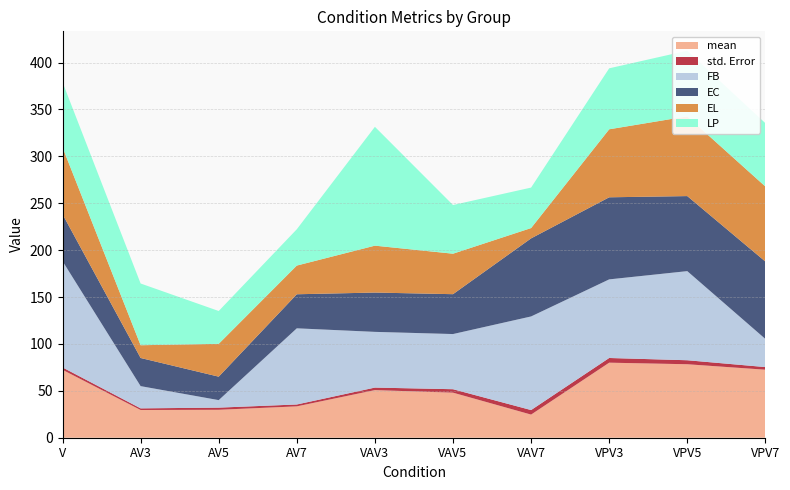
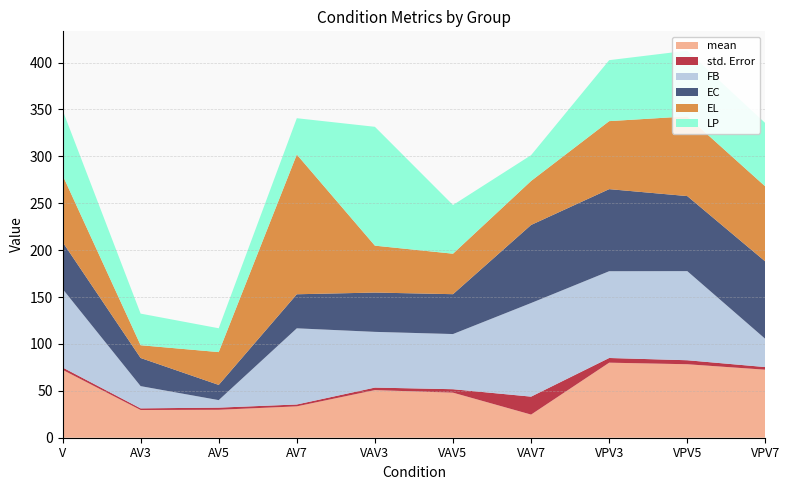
  {
    "mean": {
      "VAV5": 50,
      "VAV7": 20,
      "VPV3": 80,
      "VPV5": 80,
      "VPV7": 70
    },
    "std. Error": {
      "VAV5": 0,
-     "VAV7": 0,
+     "VAV7": 20,
      "VPV3": 10,
      "VPV5": 0,
      "VPV7": 0
    },
    "FB": {
-     "V": 110,
+     "V": 80,
      "AV3": 20,
      "AV5": 10,
      "AV7": 80,
      "VAV3": 60,
      "VAV5": 60,
      "VAV7": 100,
-     "VPV3": 80,
+     "VPV3": 90,
      "VPV5": 100,
      "VPV7": 30
    },
    "EC": {
      "V": 50,
      "AV3": 30,
-     "AV5": 25,
+     "AV5": 16,
      "AV7": 40,
      "VAV3": 40,
      "VAV5": 40,
      "VAV7": 80,
      "VPV3": 90,
      "VPV5": 80,
      "VPV7": 80
    },
    "EL": {
      "V": 70,
      "AV3": 10,
      "AV5": 40,
-     "AV7": 30,
+     "AV7": 150,
      "VAV3": 50,
      "VAV5": 40,
-     "VAV7": 10,
+     "VAV7": 50,
      "VPV3": 70,
      "VPV7": 80
    },
    "LP": {
      "V": 70,
-     "AV3": 70,
-     "AV5": 40,
+     "AV3": 30,
+     "AV5": 30,
      "AV7": 40,
      "VAV3": 130,
      "VAV5": 50,
-     "VAV7": 40,
+     "VAV7": 30,
      "VPV3": 70,
      "VPV7": 70
    }
  }
